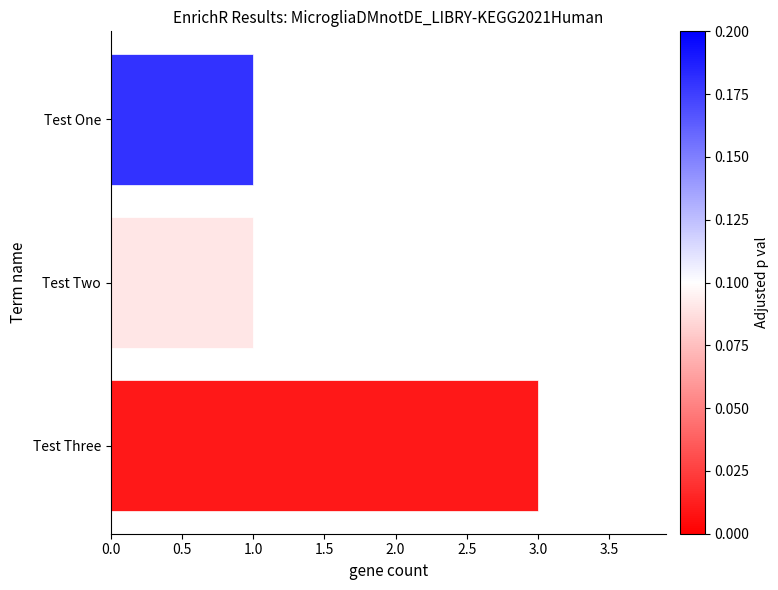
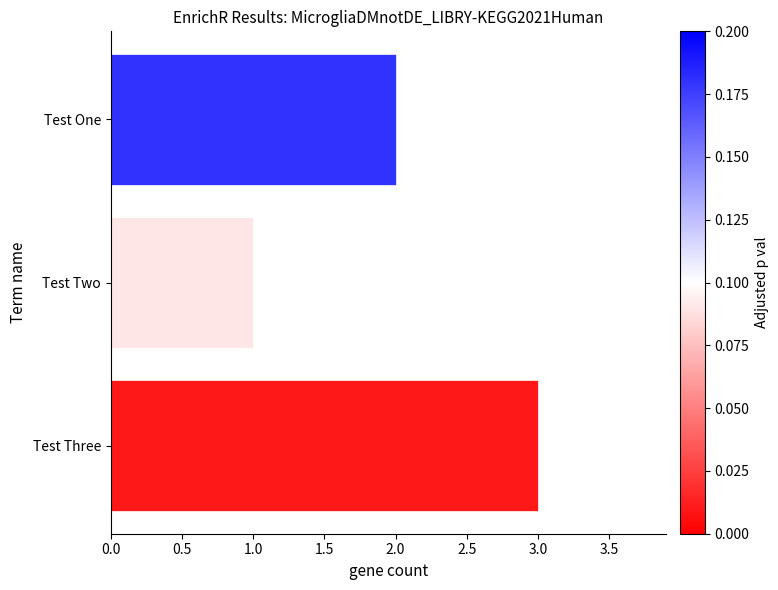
  {
-   "Test One": 1,
+   "Test One": 2,
    "Test Two": 1,
    "Test Three": 3
  }
